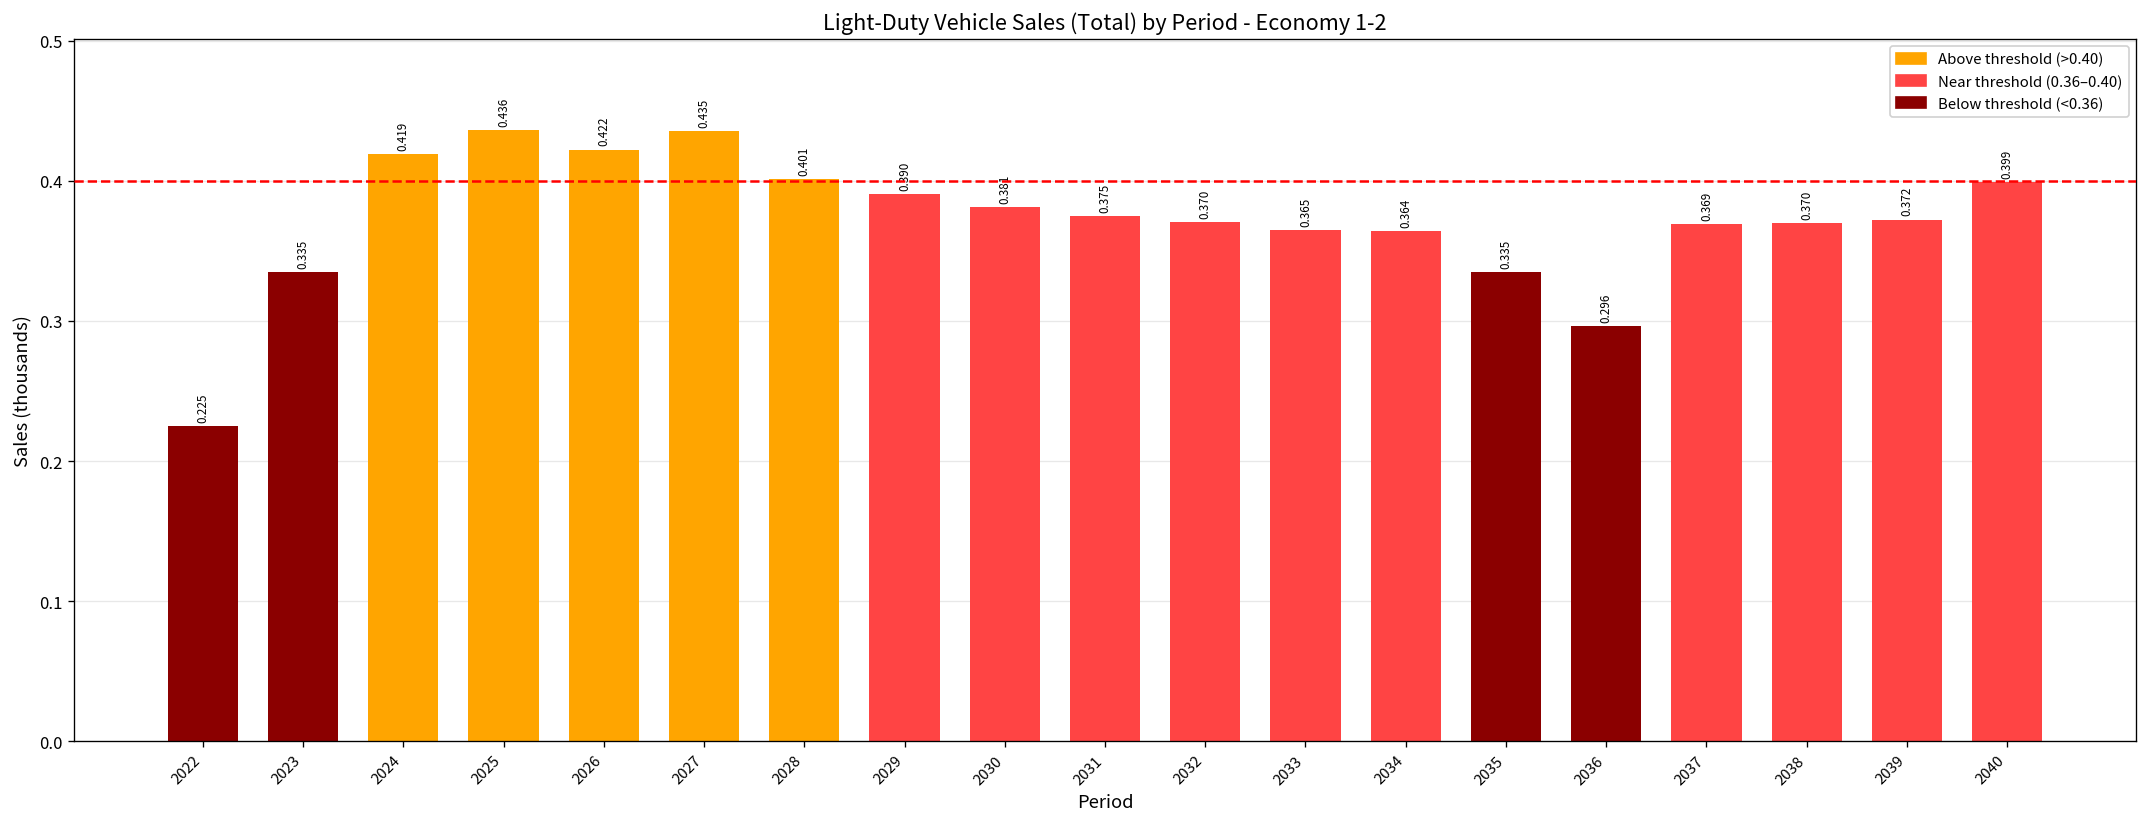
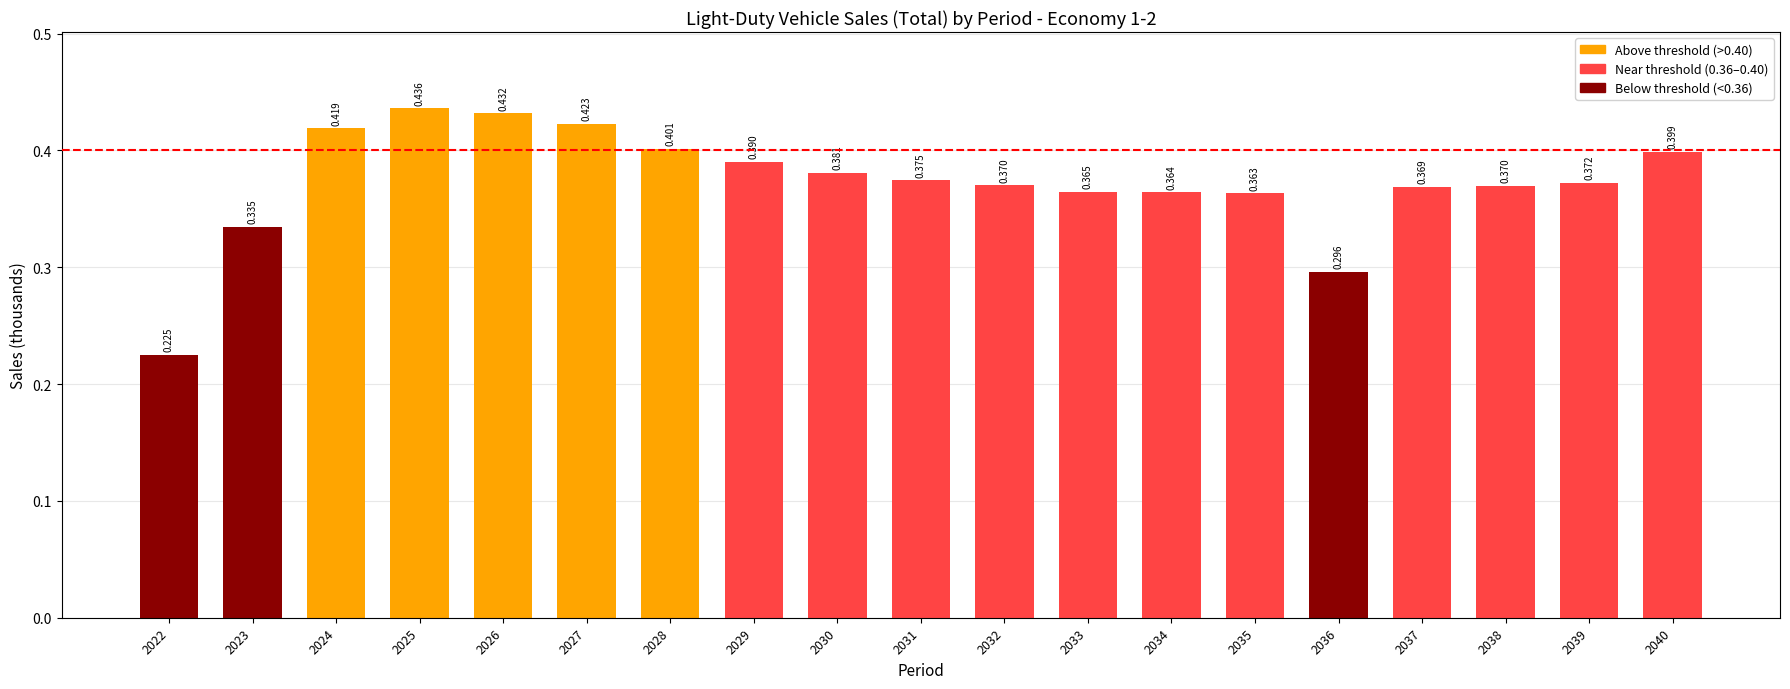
  {
    "2022": 0.225,
    "2023": 0.335,
    "2024": 0.419,
    "2025": 0.436,
-   "2026": 0.422,
-   "2027": 0.435,
+   "2026": 0.432,
+   "2027": 0.423,
    "2028": 0.401,
    "2029": 0.390,
    "2030": 0.381,
    "2031": 0.375,
    "2032": 0.370,
    "2033": 0.365,
    "2034": 0.364,
-   "2035": 0.335,
+   "2035": 0.363,
    "2036": 0.296,
    "2037": 0.369,
    "2038": 0.370,
    "2039": 0.372,
    "2040": 0.399
  }
